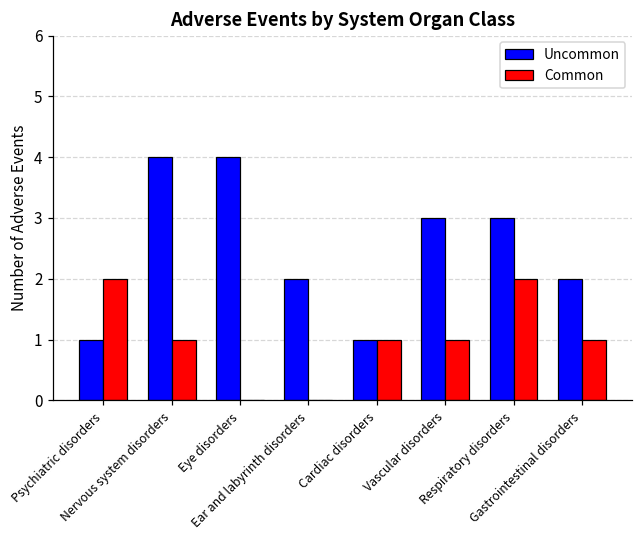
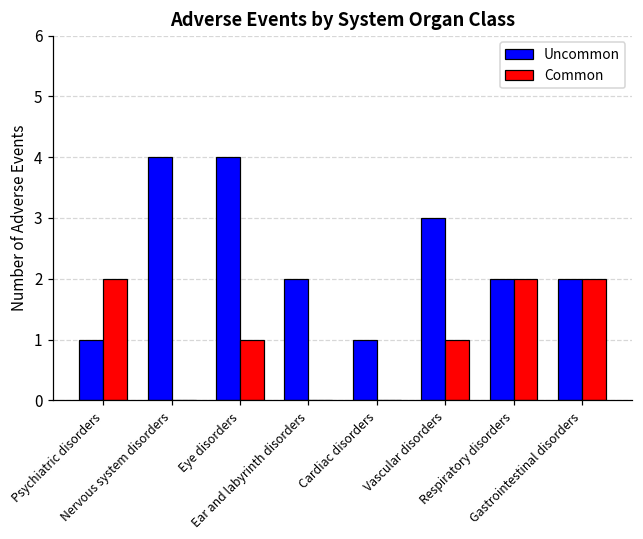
  {
    "Uncommon": {
      "Psychiatric disorders": 1,
      "Nervous system disorders": 4,
      "Eye disorders": 4,
      "Ear and labyrinth disorders": 2,
      "Cardiac disorders": 1,
      "Vascular disorders": 3,
-     "Respiratory disorders": 3,
+     "Respiratory disorders": 2,
      "Gastrointestinal disorders": 2
    },
    "Common": {
      "Psychiatric disorders": 2,
-     "Nervous system disorders": 1,
-     "Eye disorders": 0,
+     "Nervous system disorders": 0,
+     "Eye disorders": 1,
      "Ear and labyrinth disorders": 0,
-     "Cardiac disorders": 1,
+     "Cardiac disorders": 0,
      "Vascular disorders": 1,
      "Respiratory disorders": 2,
-     "Gastrointestinal disorders": 1
+     "Gastrointestinal disorders": 2
    }
  }
